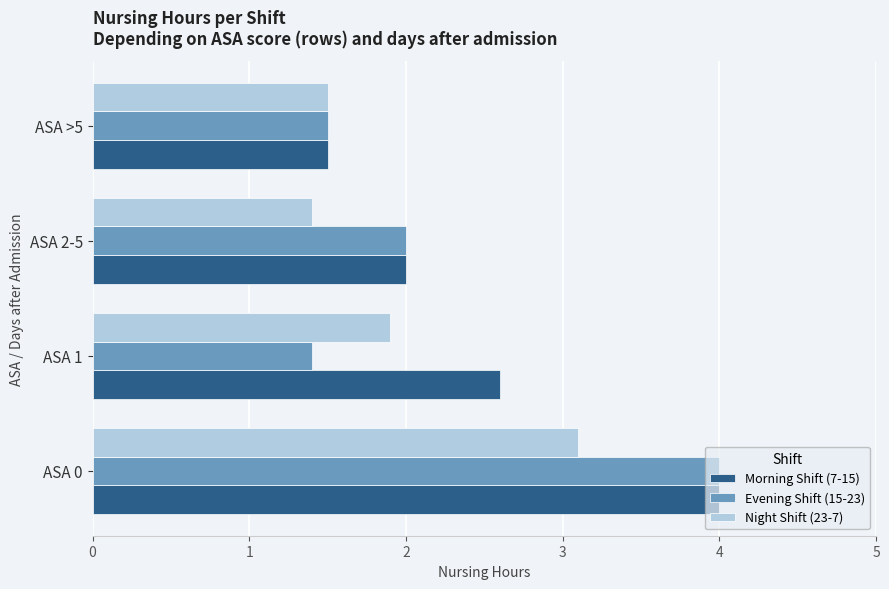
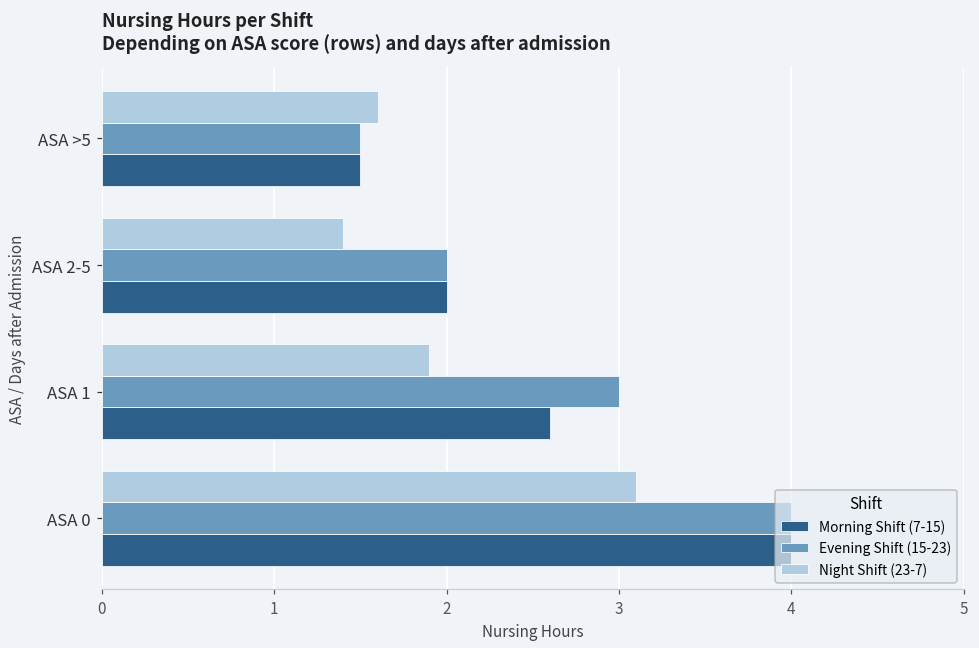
  {
    "Morning Shift (7-15)": {
      "ASA >5": 1.5,
      "ASA 2-5": 2.0,
      "ASA 1": 2.6
    },
    "Evening Shift (15-23)": {
      "ASA >5": 1.5,
      "ASA 2-5": 2.0,
-     "ASA 1": 1.4
+     "ASA 1": 3.0
    },
    "Night Shift (23-7)": {
-     "ASA >5": 1.5,
+     "ASA >5": 1.6,
      "ASA 2-5": 1.4,
      "ASA 1": 1.9,
      "ASA 0": 3.1
    }
  }
